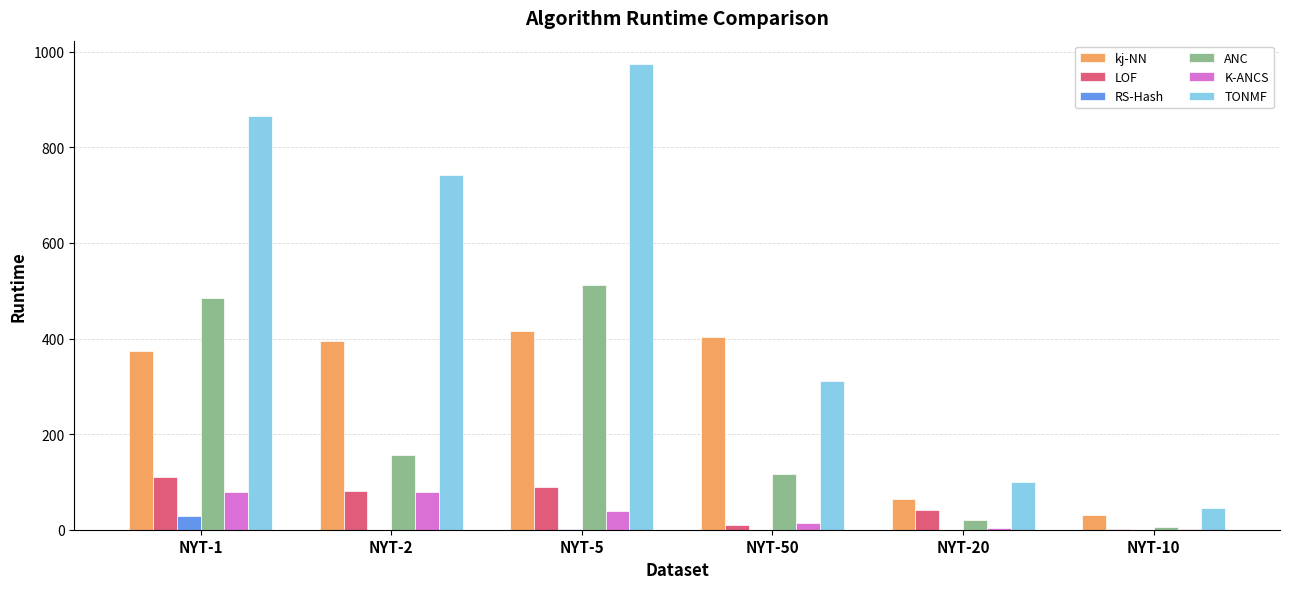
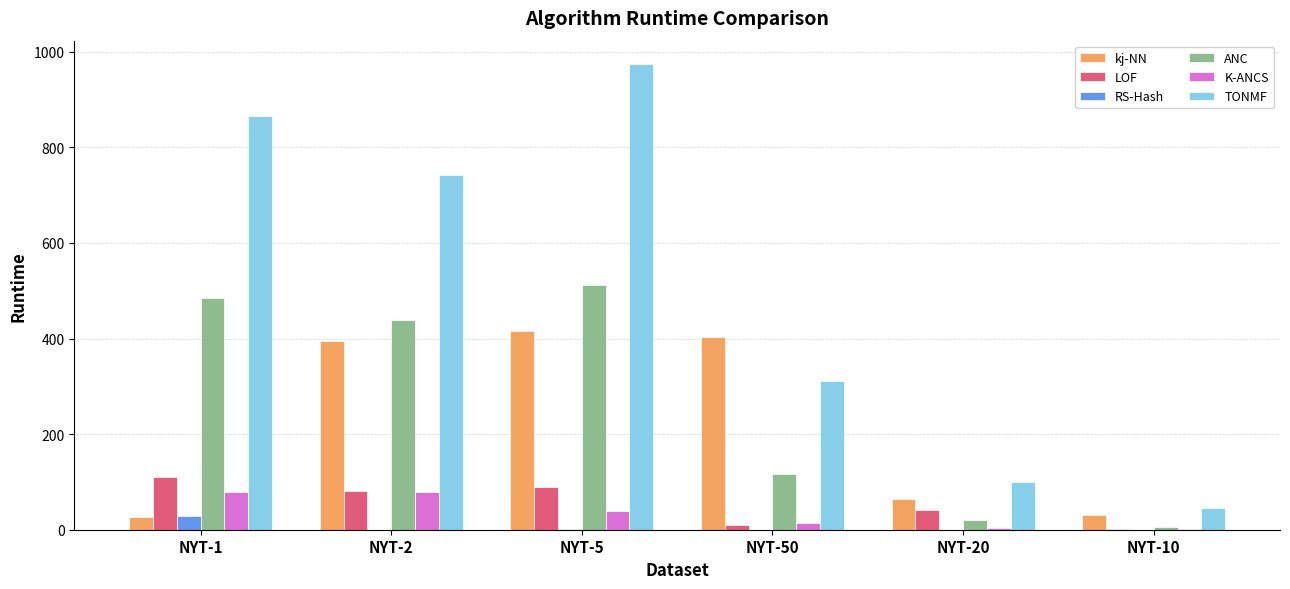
  {
    "kj-NN": {
-     "NYT-1": 370,
+     "NYT-1": 30,
      "NYT-2": 400,
      "NYT-5": 420,
      "NYT-50": 400,
      "NYT-20": 60,
      "NYT-10": 30
    },
    "LOF": {
      "NYT-1": 110,
      "NYT-2": 80,
      "NYT-5": 90,
      "NYT-50": 10,
      "NYT-20": 40
    },
    "RS-Hash": {
      "NYT-1": 30
    },
    "ANC": {
      "NYT-1": 480,
-     "NYT-2": 160,
+     "NYT-2": 440,
      "NYT-5": 510,
      "NYT-50": 120,
      "NYT-20": 20
    },
    "K-ANCS": {
      "NYT-1": 80,
      "NYT-2": 80,
      "NYT-5": 40,
      "NYT-50": 10
    },
    "TONMF": {
      "NYT-1": 870,
      "NYT-2": 740,
      "NYT-5": 970,
      "NYT-50": 310,
      "NYT-20": 100,
      "NYT-10": 50
    }
  }
